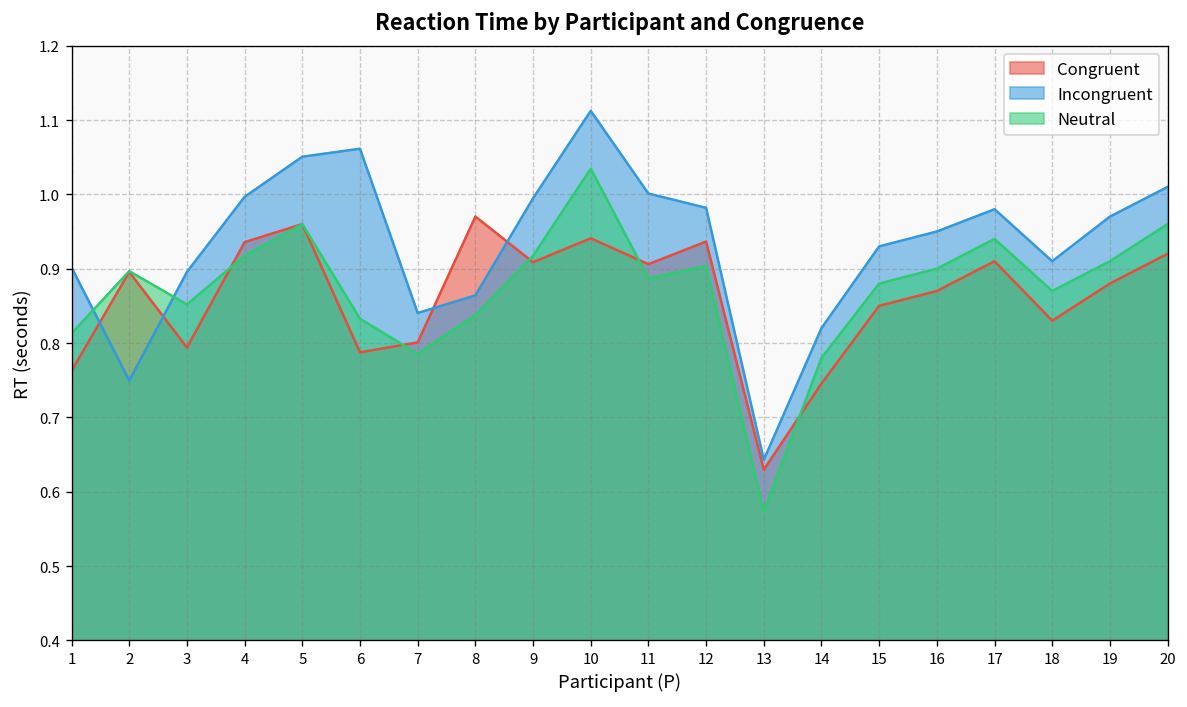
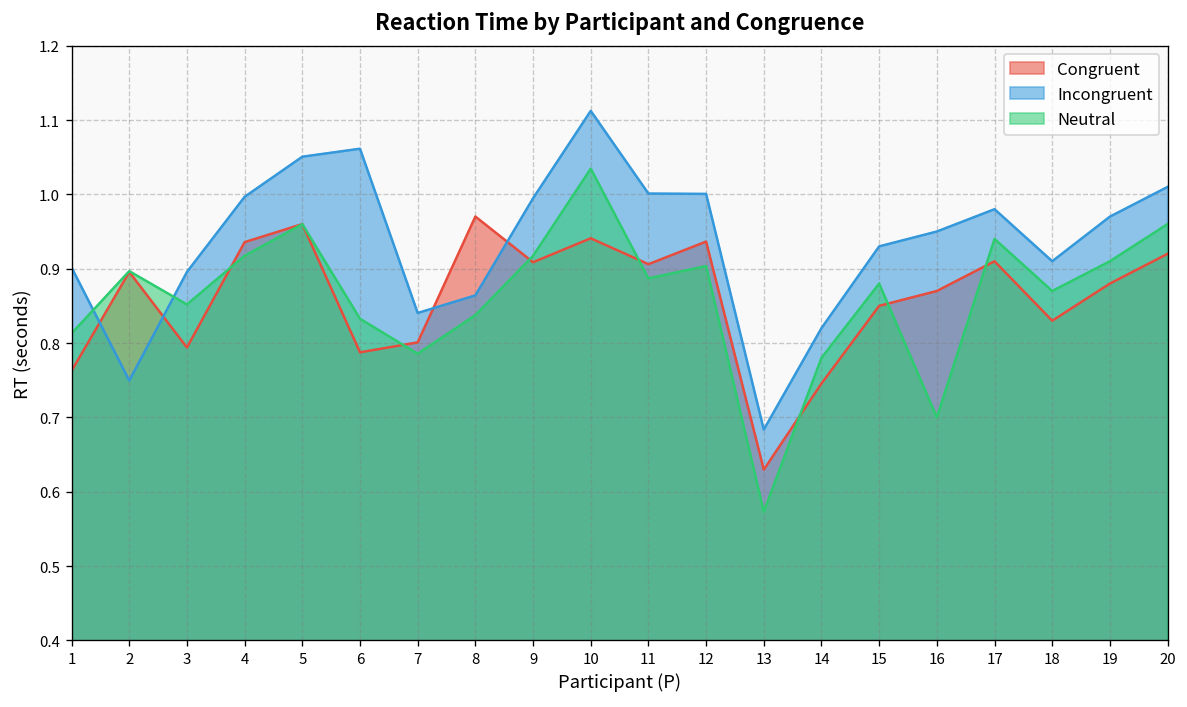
  {
    "Congruent": {
      "1": 0.76,
      "3": 0.79,
      "4": 0.94,
      "6": 0.79,
      "7": 0.80,
      "8": 0.97,
      "9": 0.91,
      "10": 0.94,
      "11": 0.91,
      "12": 0.94,
      "13": 0.63,
      "14": 0.75,
      "15": 0.85,
      "16": 0.87,
      "17": 0.91,
      "18": 0.83,
      "19": 0.88,
      "20": 0.92
    },
    "Incongruent": {
      "1": 0.90,
      "2": 0.75,
      "3": 0.90,
      "4": 1.00,
      "5": 1.05,
      "6": 1.06,
      "7": 0.84,
      "8": 0.86,
      "9": 0.99,
      "10": 1.11,
      "11": 1.00,
-     "12": 0.98,
-     "13": 0.64,
+     "12": 1.00,
+     "13": 0.68,
      "14": 0.82,
      "15": 0.93,
      "16": 0.95,
      "17": 0.98,
      "18": 0.91,
      "19": 0.97,
      "20": 1.01
    },
    "Neutral": {
      "1": 0.81,
      "3": 0.85,
      "4": 0.92,
      "6": 0.83,
      "7": 0.79,
      "8": 0.84,
      "9": 0.92,
      "10": 1.03,
      "11": 0.89,
      "12": 0.9,
      "13": 0.57,
      "14": 0.78,
      "15": 0.88,
-     "16": 0.9,
+     "16": 0.7,
      "17": 0.94,
      "18": 0.87,
      "19": 0.91,
      "20": 0.96
    }
  }
